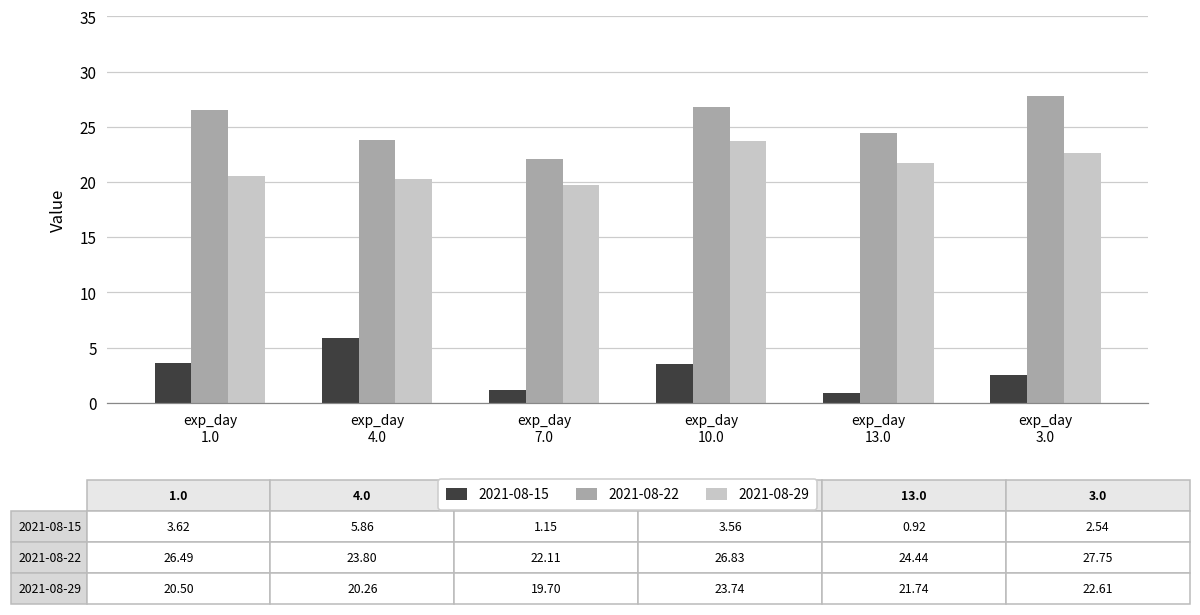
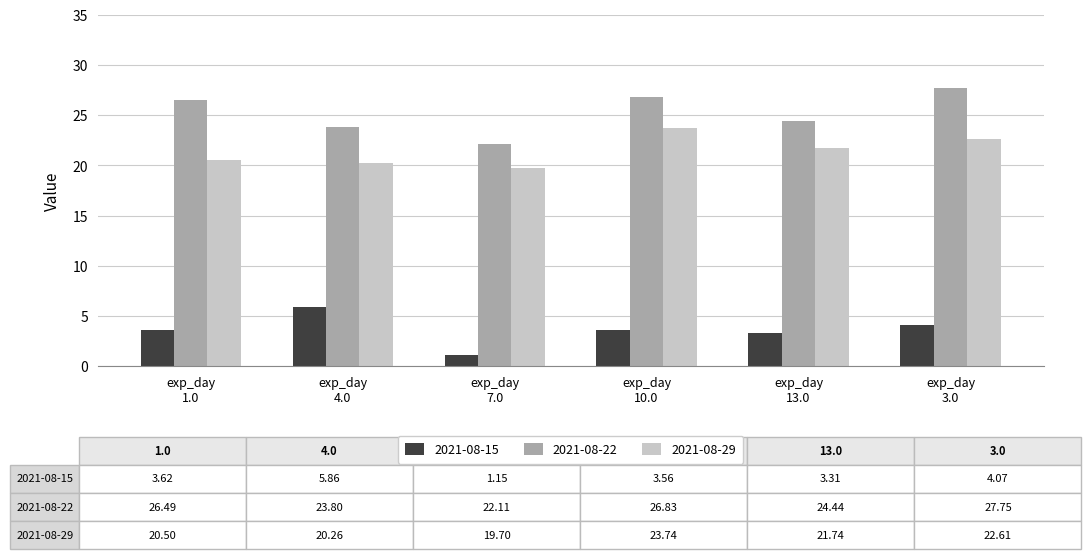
  {
    "2021-08-15": {
-     "exp_day 13.0": 0.92,
-     "exp_day 3.0": 2.54
+     "exp_day 13.0": 3.31,
+     "exp_day 3.0": 4.07
    }
  }
